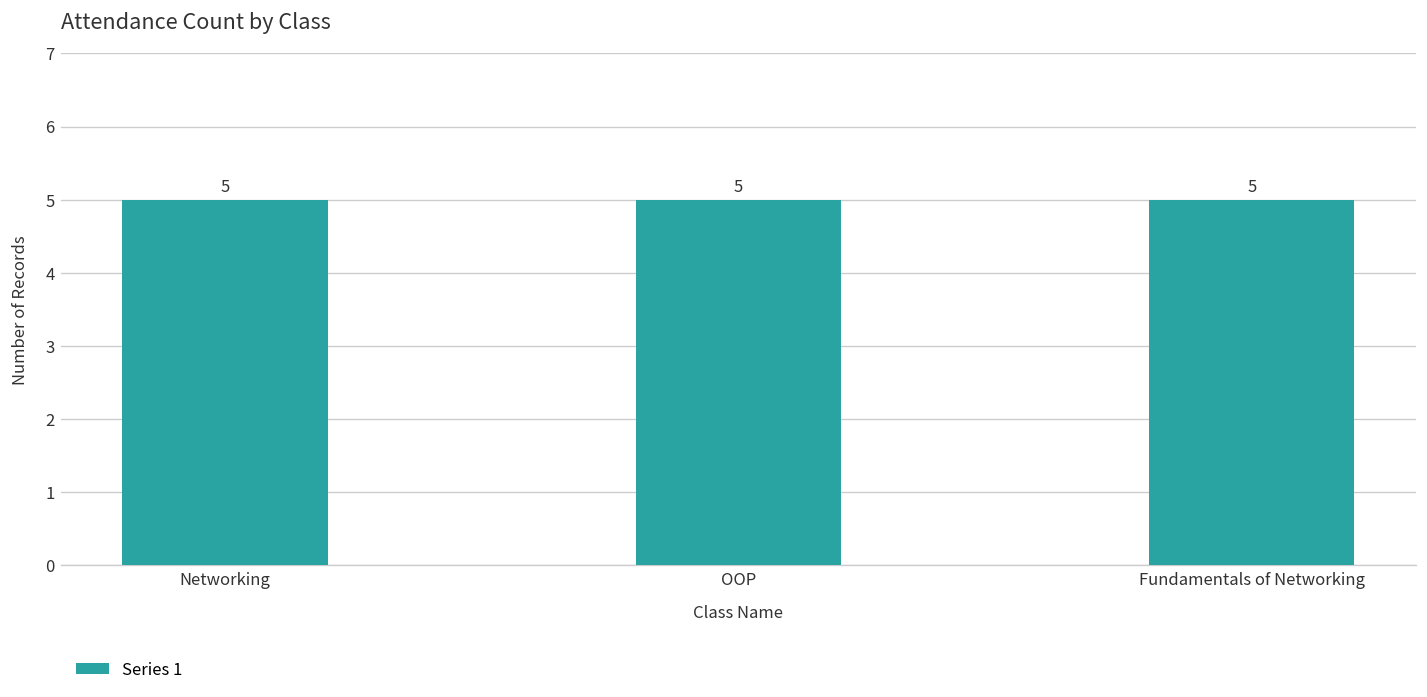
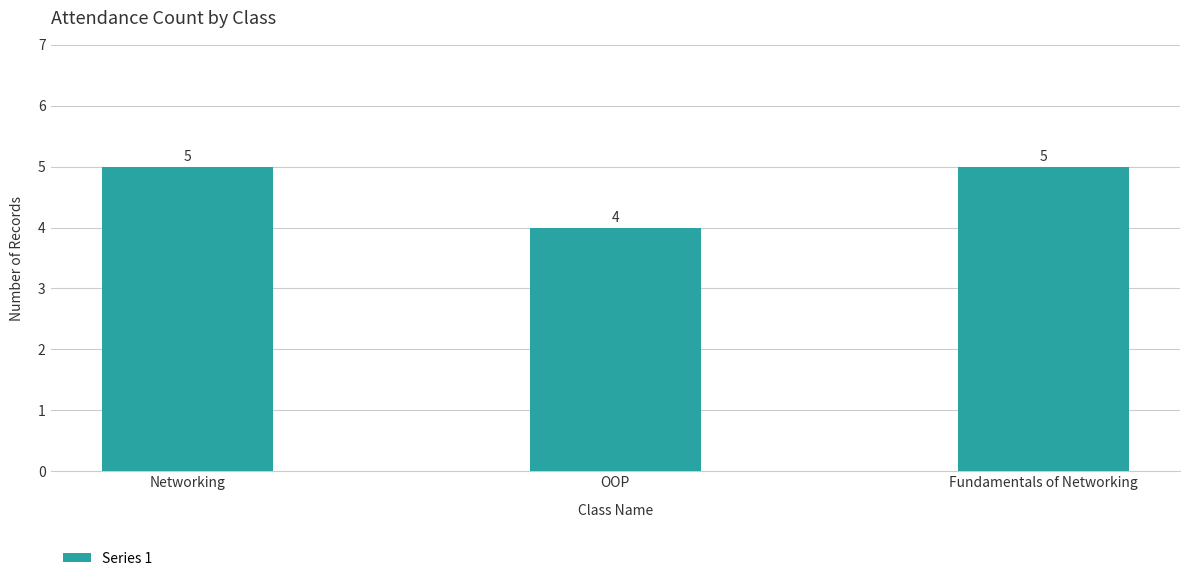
  {
    "Networking": 5,
-   "OOP": 5,
+   "OOP": 4,
    "Fundamentals of Networking": 5
  }
